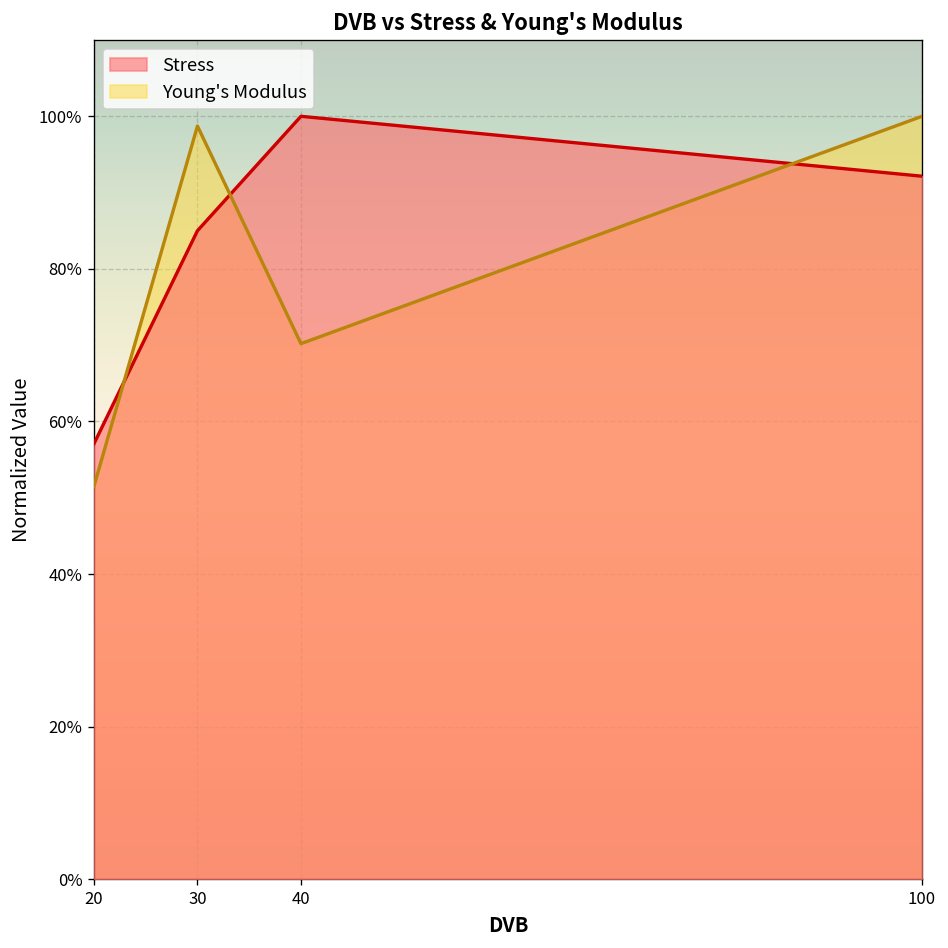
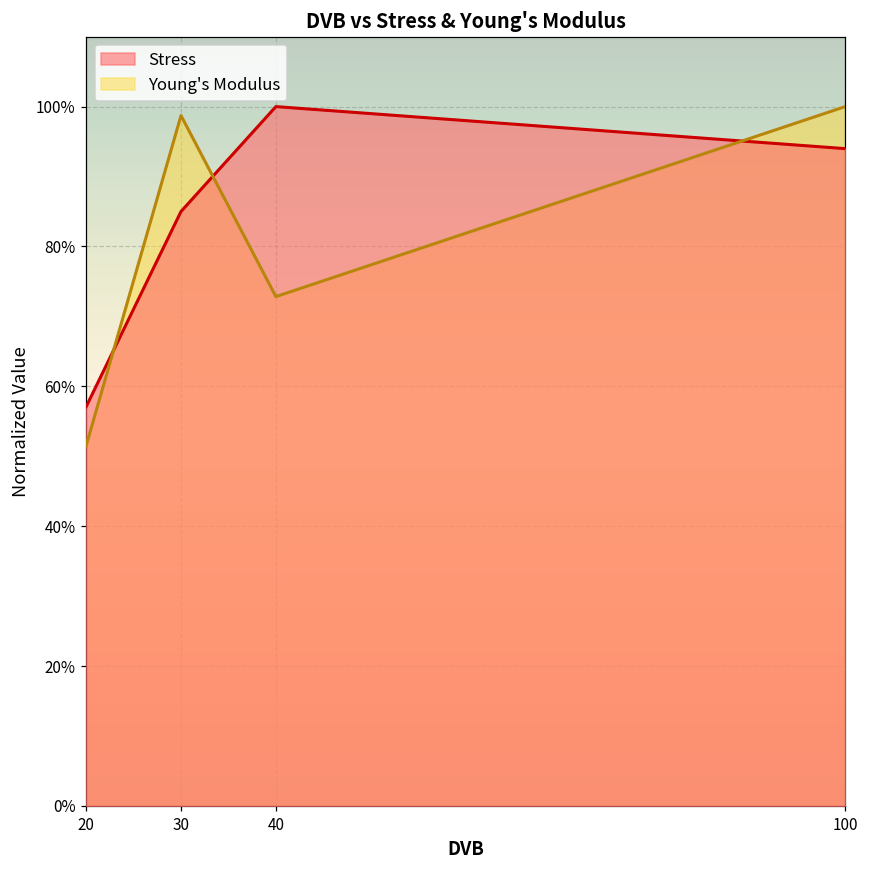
  {
    "Stress": {
      "20": "57%",
      "30": "85%",
      "40": "100%",
-     "100": "92%"
+     "100": "94%"
    },
    "Young's Modulus": {
      "20": "51%",
      "30": "99%",
-     "40": "70%",
+     "40": "73%",
      "100": "100%"
    }
  }
